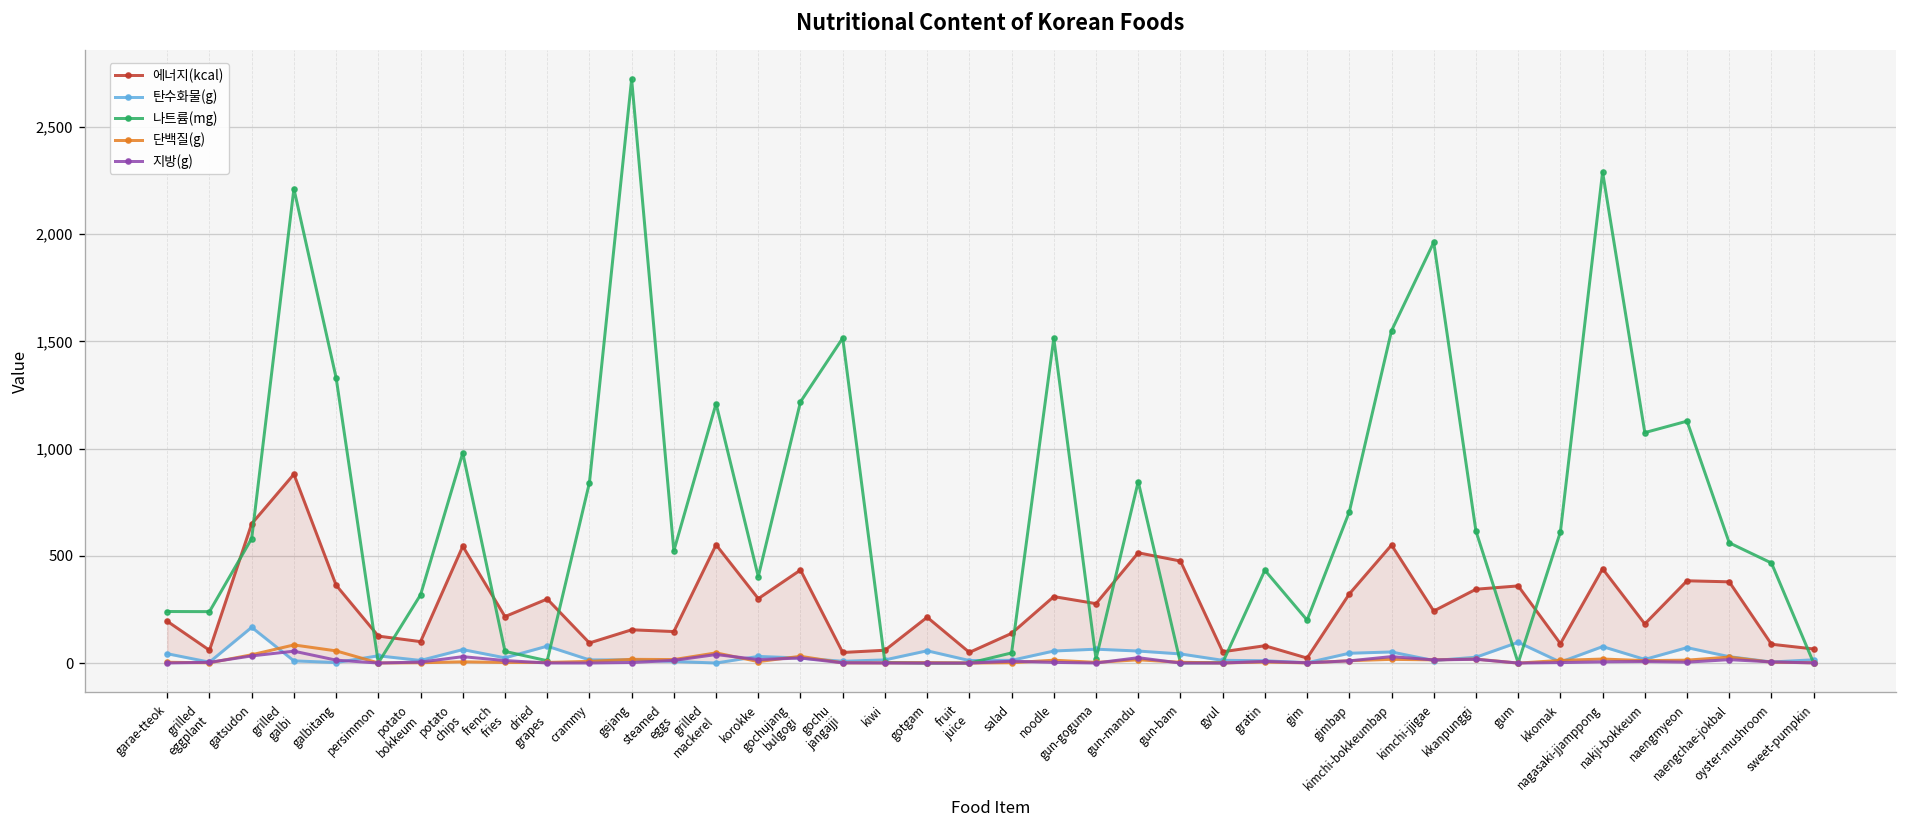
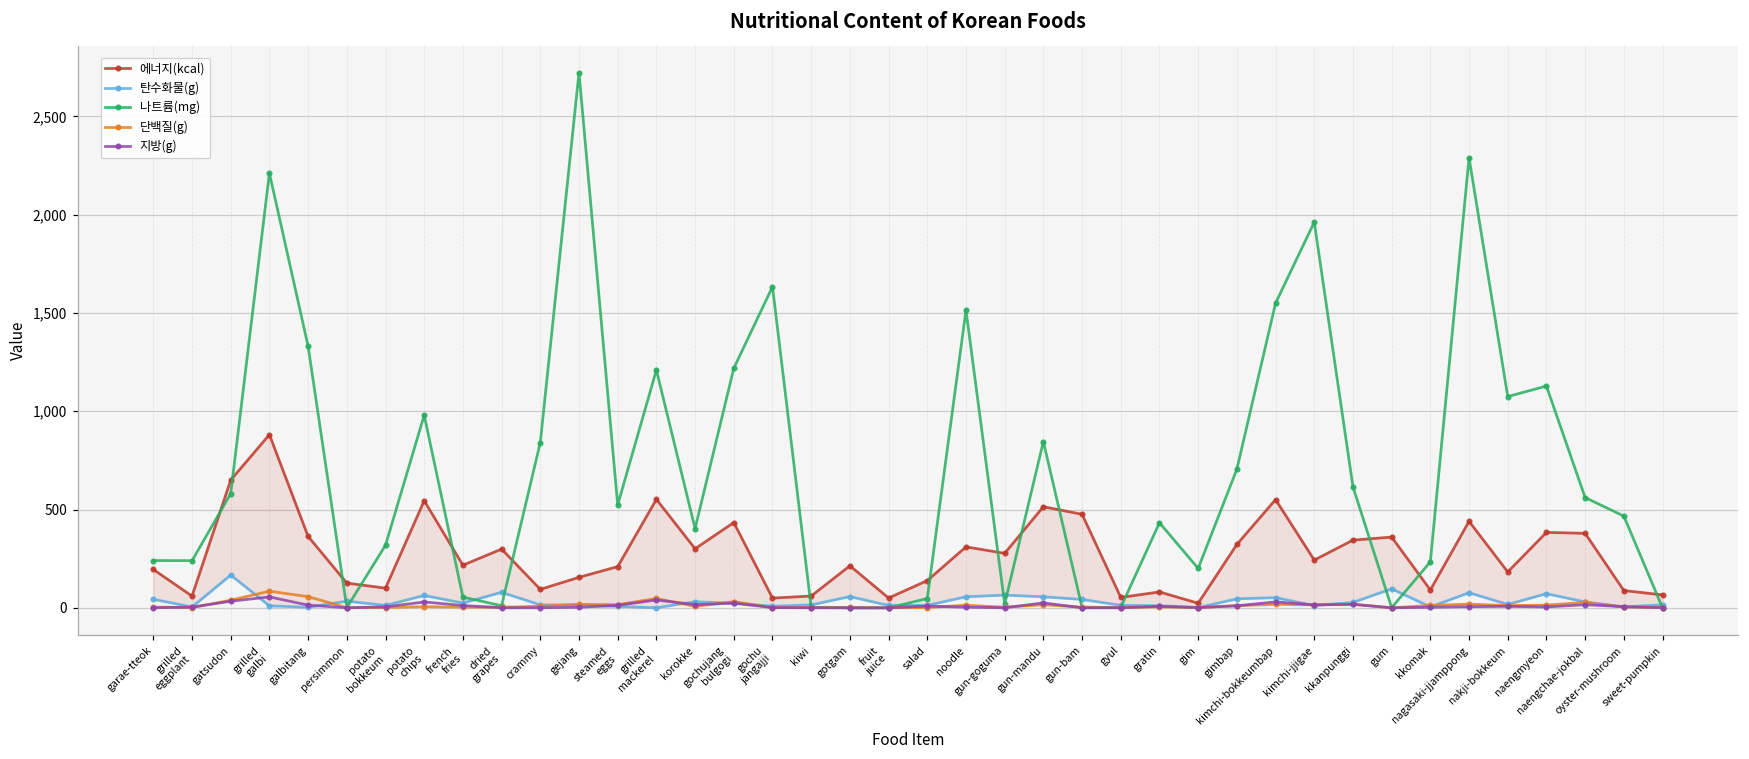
  {
    "에너지(kcal)": {
      "garae-tteok": "200",
      "grilled eggplant": "60",
      "gatsudon": "650",
      "grilled galbi": "880",
      "galbitang": "360",
      "persimmon": "130",
      "potato bokkeum": "100",
      "potato chips": "550",
      "french fries": "220",
      "dried grapes": "300",
      "crammy": "90",
      "gejang": "160",
-     "steamed eggs": "150",
+     "steamed eggs": "210",
      "grilled mackerel": "550",
      "korokke": "300",
      "gochujang bulgogi": "430",
      "gochu jangajji": "50",
      "kiwi": "60",
      "gotgam": "210",
      "fruit juice": "50",
      "salad": "140",
      "noodle": "310",
      "gun-goguma": "280",
      "gun-mandu": "510",
      "gun-bam": "480",
      "gyul": "50",
      "gratin": "80",
      "gim": "20",
      "gimbap": "320",
      "kimchi-bokkeumbap": "550",
      "kimchi-jjigae": "240",
      "kkanpunggi": "340",
      "gum": "360",
      "kkomak": "90",
      "nagasaki-jjamppong": "440",
      "nakji-bokkeum": "180",
      "naengmyeon": "380",
      "naengchae-jokbal": "380",
      "oyster-mushroom": "90",
      "sweet-pumpkin": "70"
    },
    "탄수화물(g)": {
      "garae-tteok": "40",
      "gatsudon": "170",
      "grilled galbi": "10",
      "persimmon": "30",
      "potato chips": "60",
      "dried grapes": "80",
      "grilled mackerel": "0",
      "korokke": "30",
      "gotgam": "60",
      "noodle": "60",
      "gun-goguma": "60",
      "gun-mandu": "60",
      "gun-bam": "40",
      "gimbap": "50",
      "kimchi-bokkeumbap": "50",
      "gum": "100",
      "nagasaki-jjamppong": "80",
      "naengmyeon": "70"
    },
    "나트륨(mg)": {
      "garae-tteok": "240",
      "grilled eggplant": "240",
      "gatsudon": "580",
      "grilled galbi": "2,210",
      "galbitang": "1,330",
      "potato bokkeum": "320",
      "potato chips": "980",
      "french fries": "50",
      "crammy": "840",
      "gejang": "2,720",
      "steamed eggs": "520",
      "grilled mackerel": "1,210",
      "korokke": "400",
      "gochujang bulgogi": "1,220",
-     "gochu jangajji": "1,520",
+     "gochu jangajji": "1,630",
      "salad": "50",
      "noodle": "1,510",
      "gun-goguma": "20",
      "gun-mandu": "850",
      "gratin": "430",
      "gim": "200",
      "gimbap": "710",
      "kimchi-bokkeumbap": "1,550",
      "kimchi-jjigae": "1,960",
      "kkanpunggi": "620",
-     "kkomak": "610",
+     "kkomak": "230",
      "nagasaki-jjamppong": "2,290",
      "nakji-bokkeum": "1,070",
      "naengmyeon": "1,130",
      "naengchae-jokbal": "560",
      "oyster-mushroom": "470"
    },
    "단백질(g)": {
      "grilled galbi": "80",
      "galbitang": "60",
      "potato chips": "10"
    },
    "지방(g)": {
      "grilled galbi": "60",
      "potato chips": "30"
    }
  }
